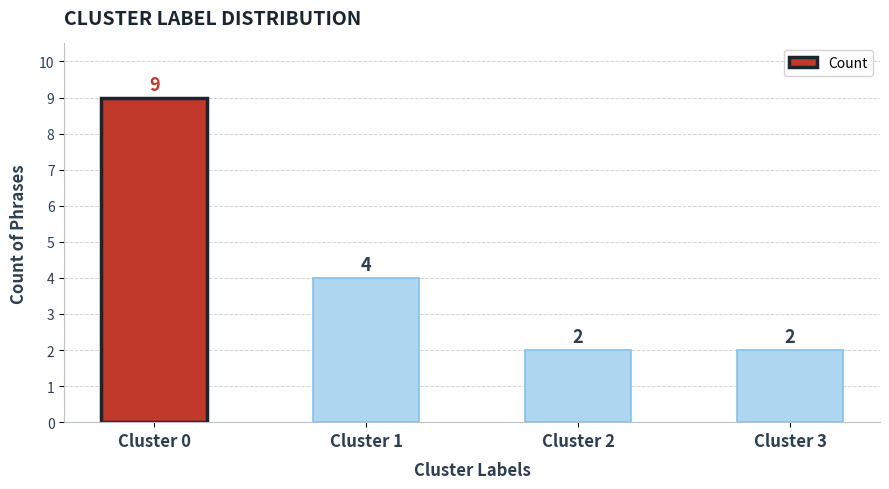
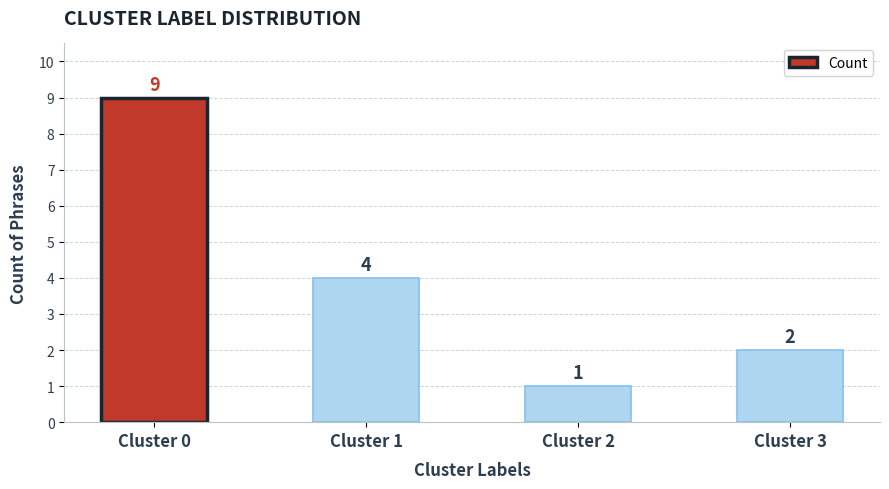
  {
    "Cluster 0": 9,
    "Cluster 1": 4,
-   "Cluster 2": 2,
+   "Cluster 2": 1,
    "Cluster 3": 2
  }
